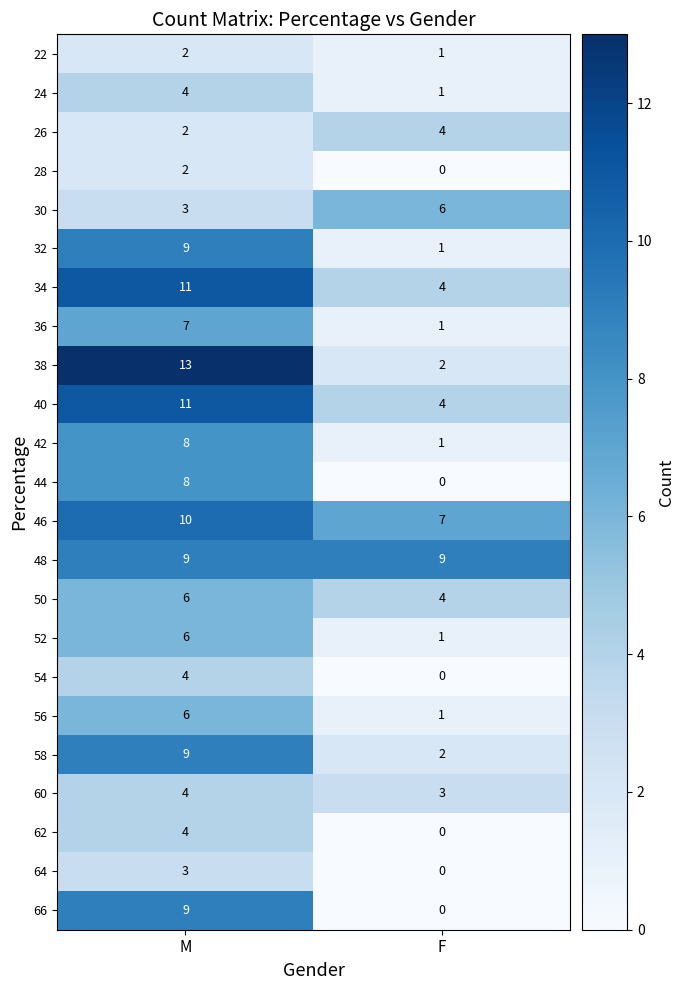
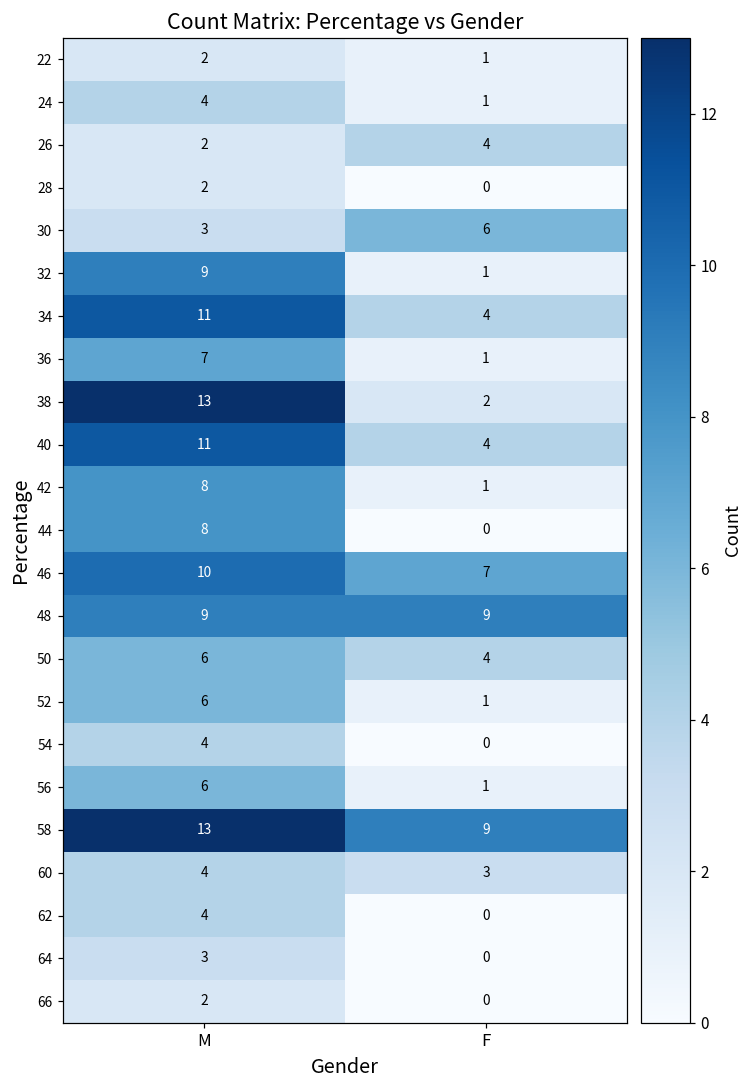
  {
    "22": {
      "M": 2,
      "F": 1
    },
    "24": {
      "M": 4,
      "F": 1
    },
    "26": {
      "M": 2,
      "F": 4
    },
    "28": {
      "M": 2,
      "F": 0
    },
    "30": {
      "M": 3,
      "F": 6
    },
    "32": {
      "M": 9,
      "F": 1
    },
    "34": {
      "M": 11,
      "F": 4
    },
    "36": {
      "M": 7,
      "F": 1
    },
    "38": {
      "M": 13,
      "F": 2
    },
    "40": {
      "M": 11,
      "F": 4
    },
    "42": {
      "M": 8,
      "F": 1
    },
    "44": {
      "M": 8,
      "F": 0
    },
    "46": {
      "M": 10,
      "F": 7
    },
    "48": {
      "M": 9,
      "F": 9
    },
    "50": {
      "M": 6,
      "F": 4
    },
    "52": {
      "M": 6,
      "F": 1
    },
    "54": {
      "M": 4,
      "F": 0
    },
    "56": {
      "M": 6,
      "F": 1
    },
    "58": {
-     "M": 9,
-     "F": 2
+     "M": 13,
+     "F": 9
    },
    "60": {
      "M": 4,
      "F": 3
    },
    "62": {
      "M": 4,
      "F": 0
    },
    "64": {
      "M": 3,
      "F": 0
    },
    "66": {
-     "M": 9,
+     "M": 2,
      "F": 0
    }
  }
